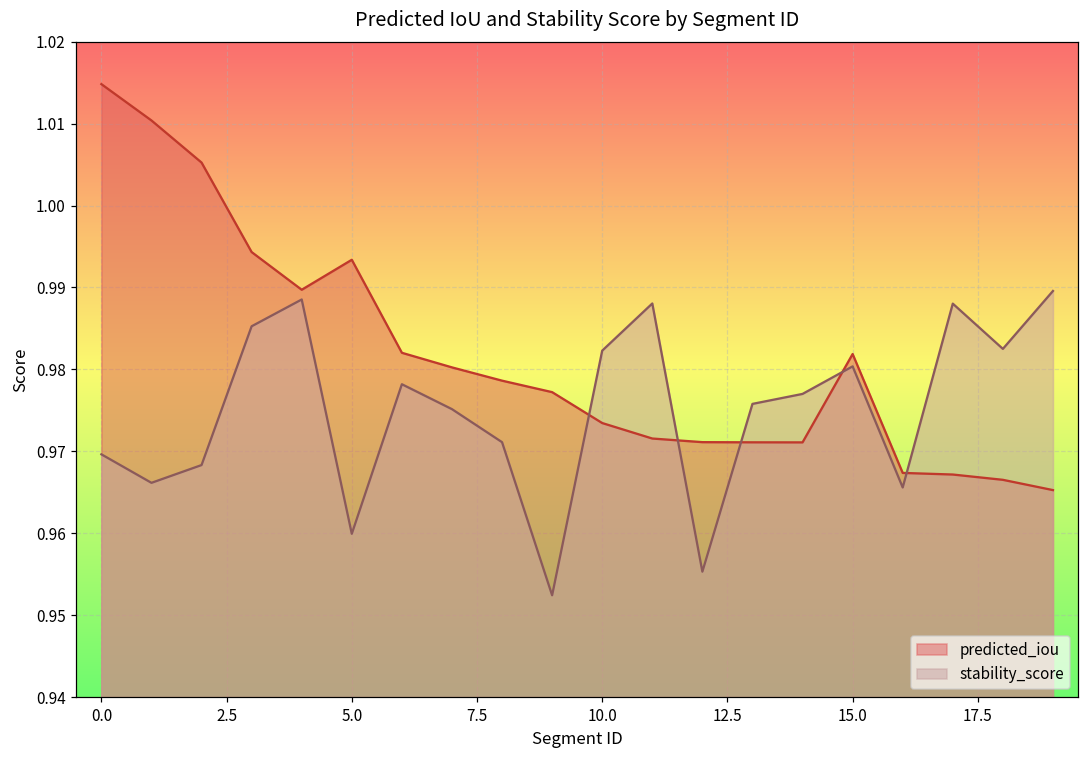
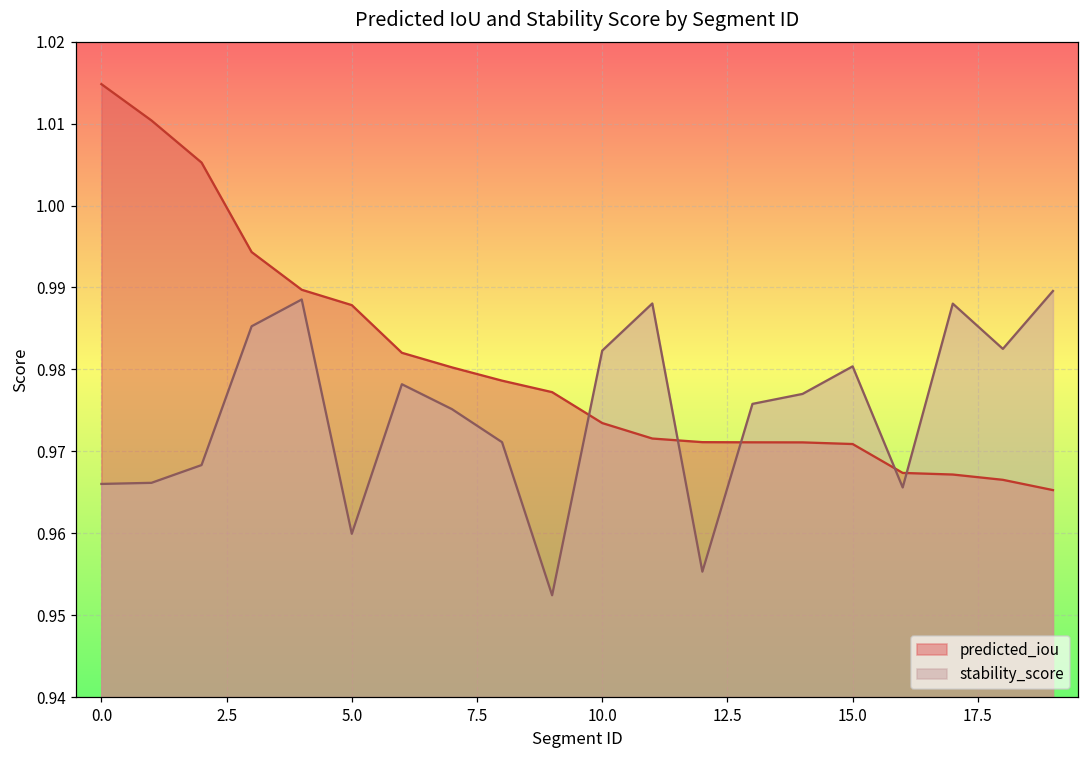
  {
    "predicted_iou": {
      "0.0": 1.015,
-     "5.0": 0.993,
+     "5.0": 0.988,
      "10.0": 0.973,
-     "15.0": 0.982
+     "15.0": 0.971
    },
    "stability_score": {
-     "0.0": 0.970,
+     "0.0": 0.966,
      "5.0": 0.960,
      "10.0": 0.982,
      "15.0": 0.980
    }
  }
